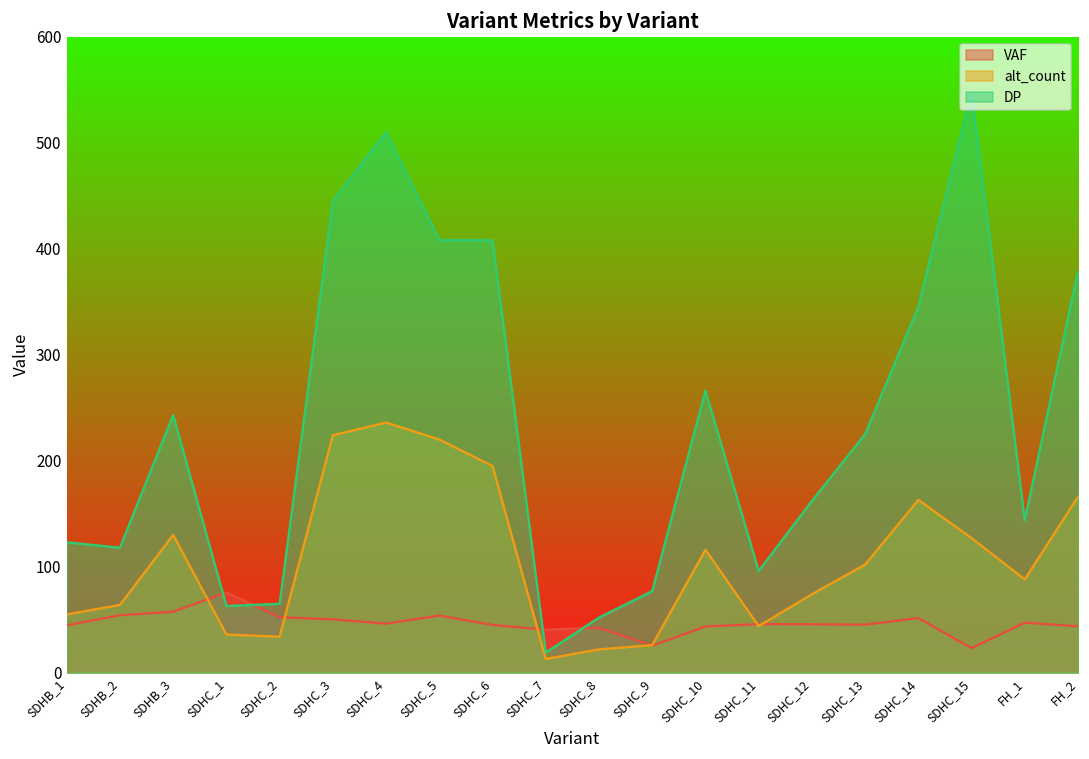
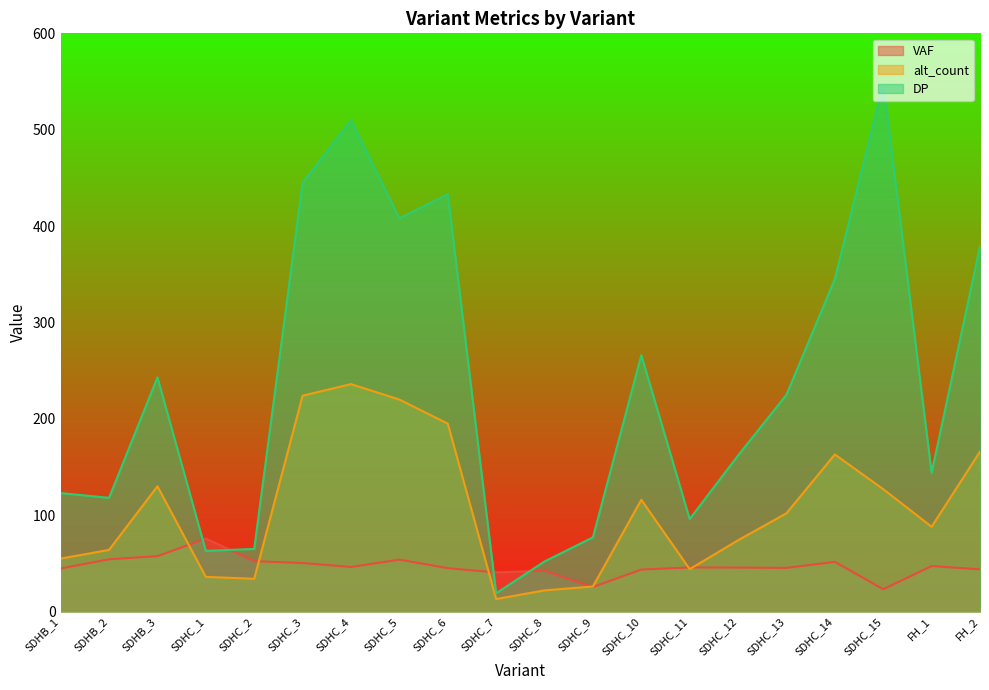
  {
    "VAF": {
      "SDHB_1": 40,
      "SDHB_2": 50,
      "SDHB_3": 60,
      "SDHC_1": 80,
      "SDHC_2": 50,
      "SDHC_3": 50,
      "SDHC_4": 50,
      "SDHC_5": 50,
      "SDHC_6": 50,
      "SDHC_7": 40,
      "SDHC_8": 40,
      "SDHC_10": 40,
      "SDHC_12": 50,
      "SDHC_13": 50,
      "SDHC_14": 50,
      "SDHC_15": 20,
      "FH_1": 50,
      "FH_2": 40
    },
    "alt_count": {
      "SDHB_1": 60,
      "SDHB_2": 60,
      "SDHB_3": 130,
      "SDHC_1": 40,
      "SDHC_2": 30,
      "SDHC_3": 220,
      "SDHC_4": 240,
      "SDHC_5": 220,
      "SDHC_6": 200,
      "SDHC_7": 10,
      "SDHC_8": 20,
      "SDHC_10": 120,
      "SDHC_12": 70,
      "SDHC_13": 100,
      "SDHC_14": 160,
      "SDHC_15": 130,
      "FH_1": 90,
      "FH_2": 170
    },
    "DP": {
      "SDHB_1": 120,
      "SDHB_2": 120,
      "SDHB_3": 240,
      "SDHC_1": 60,
      "SDHC_2": 70,
      "SDHC_3": 450,
      "SDHC_4": 510,
      "SDHC_5": 410,
-     "SDHC_6": 410,
+     "SDHC_6": 430,
      "SDHC_7": 20,
      "SDHC_8": 50,
      "SDHC_9": 80,
      "SDHC_10": 270,
      "SDHC_11": 100,
      "SDHC_12": 160,
      "SDHC_13": 230,
      "SDHC_14": 350,
      "FH_1": 140,
      "FH_2": 380
    }
  }
